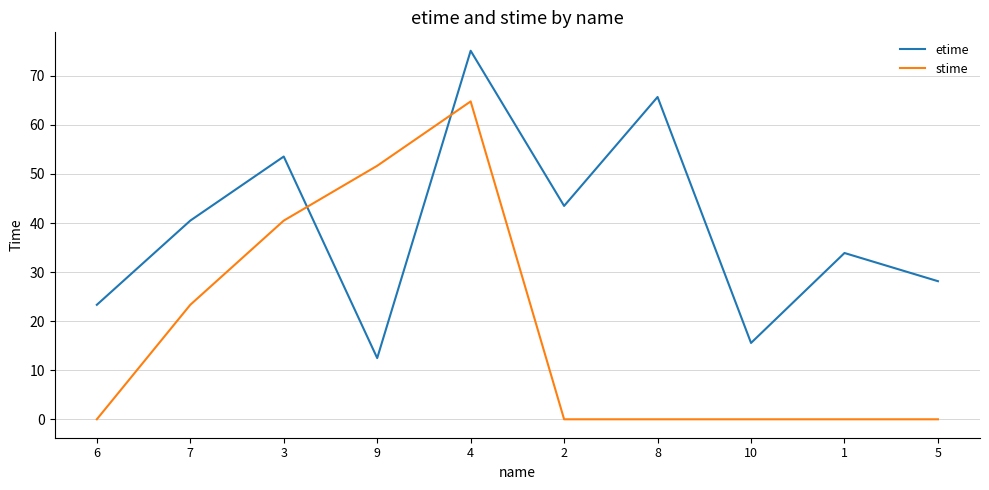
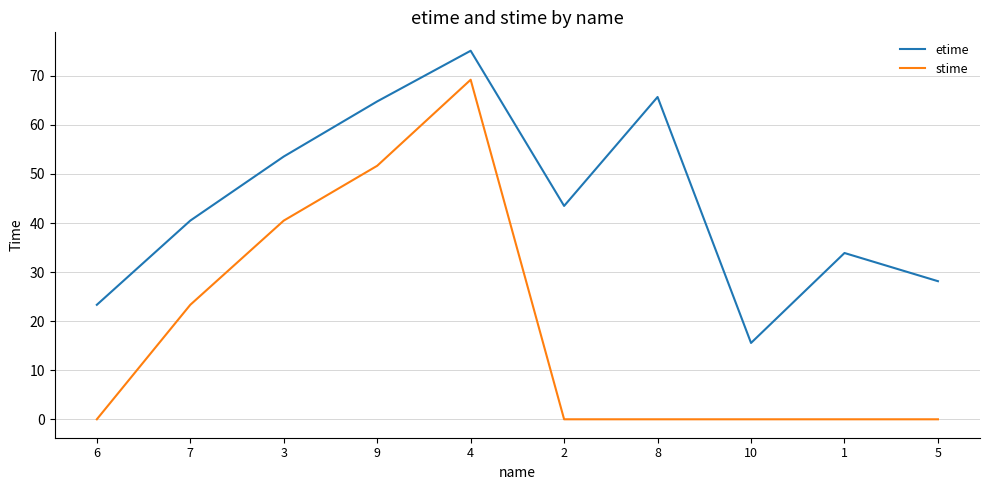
  {
    "etime": {
      "6": 23,
      "7": 40,
      "3": 54,
-     "9": 12,
+     "9": 65,
      "4": 75,
      "2": 43,
      "8": 66,
      "10": 16,
      "1": 34,
      "5": 28
    },
    "stime": {
      "6": 0,
      "7": 23,
      "3": 40,
      "9": 52,
-     "4": 65,
+     "4": 69,
      "2": 0,
      "8": 0,
      "10": 0,
      "1": 0,
      "5": 0
    }
  }
